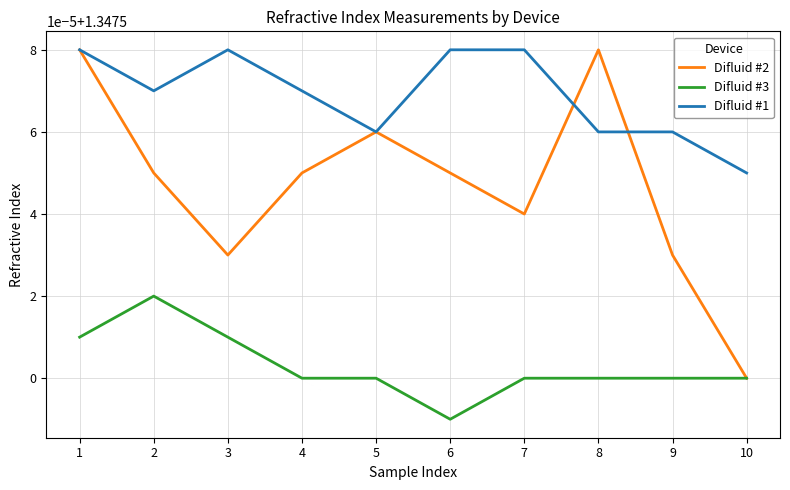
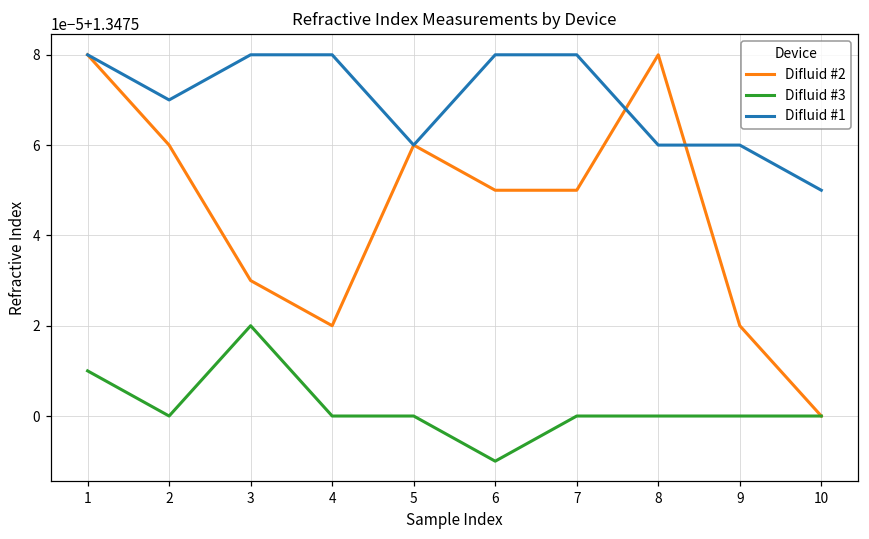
  {
    "Difluid #2": {
-     "2": 1.34755,
+     "2": 1.34756,
      "3": 1.34753,
-     "4": 1.34755,
+     "4": 1.34752,
      "6": 1.34755,
-     "7": 1.34754,
+     "7": 1.34755,
      "8": 1.34758,
-     "9": 1.34753
+     "9": 1.34752
    },
    "Difluid #3": {
      "1": 1.34751,
-     "2": 1.34752,
-     "3": 1.34751,
+     "2": 1.34750,
+     "3": 1.34752,
      "4": 1.34750,
      "5": 1.34750,
      "6": 1.34749,
      "7": 1.34750,
      "8": 1.34750,
      "9": 1.34750
    },
    "Difluid #1": {
      "2": 1.34757,
      "3": 1.34758,
-     "4": 1.34757,
+     "4": 1.34758,
      "6": 1.34758,
      "7": 1.34758,
      "8": 1.34756,
      "9": 1.34756,
      "10": 1.34755
    }
  }
